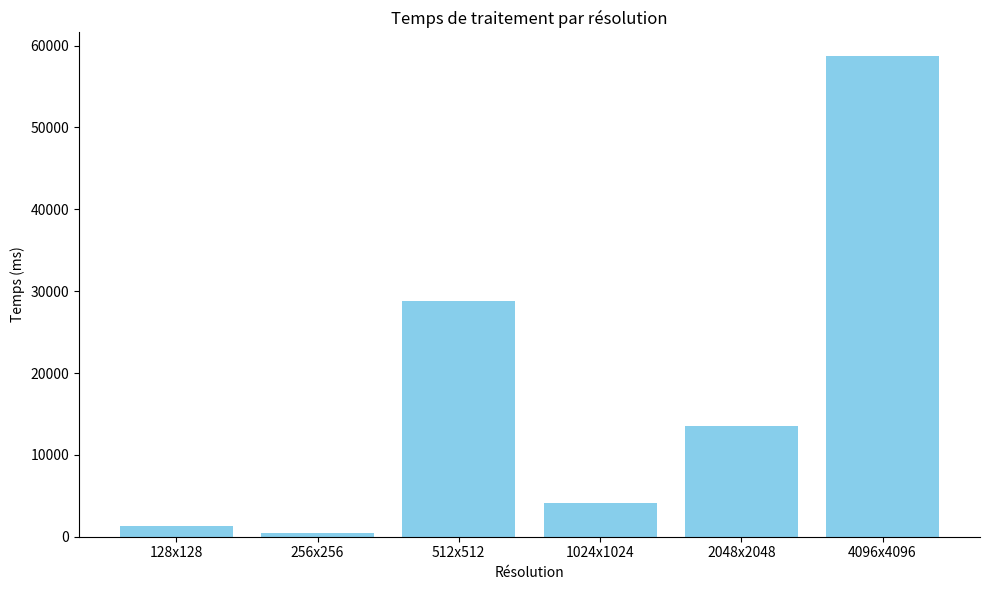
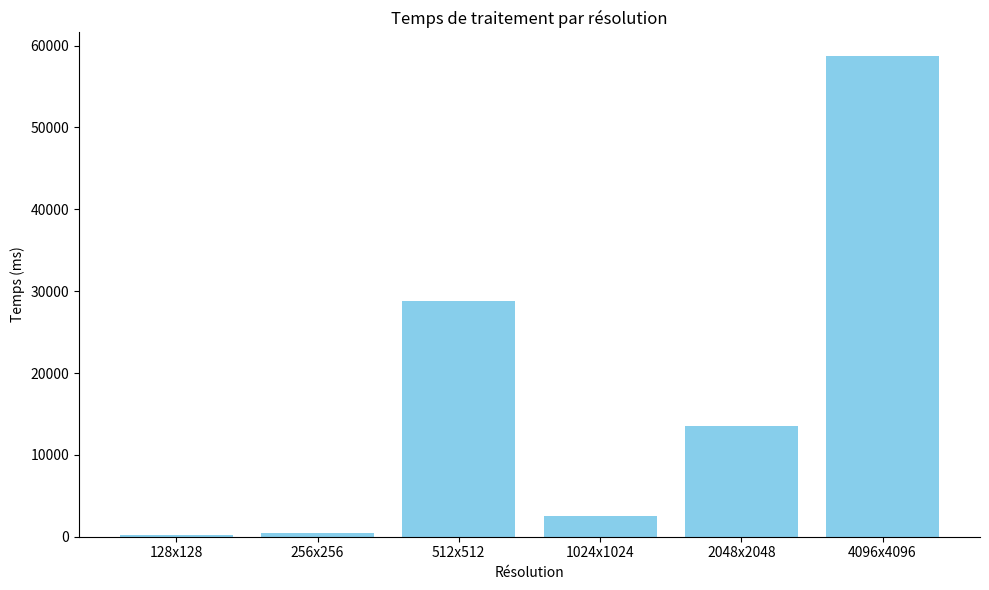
  {
-   "128x128": 1000,
+   "128x128": 0,
    "256x256": 0,
    "512x512": 29000,
-   "1024x1024": 4000,
+   "1024x1024": 3000,
    "2048x2048": 14000,
    "4096x4096": 59000
  }
